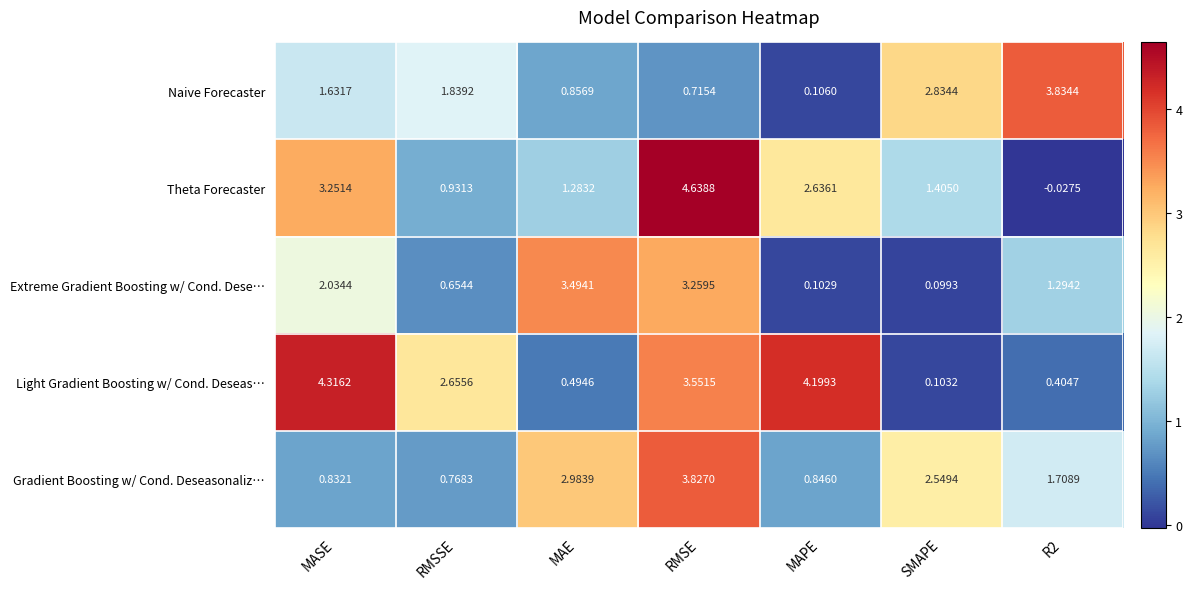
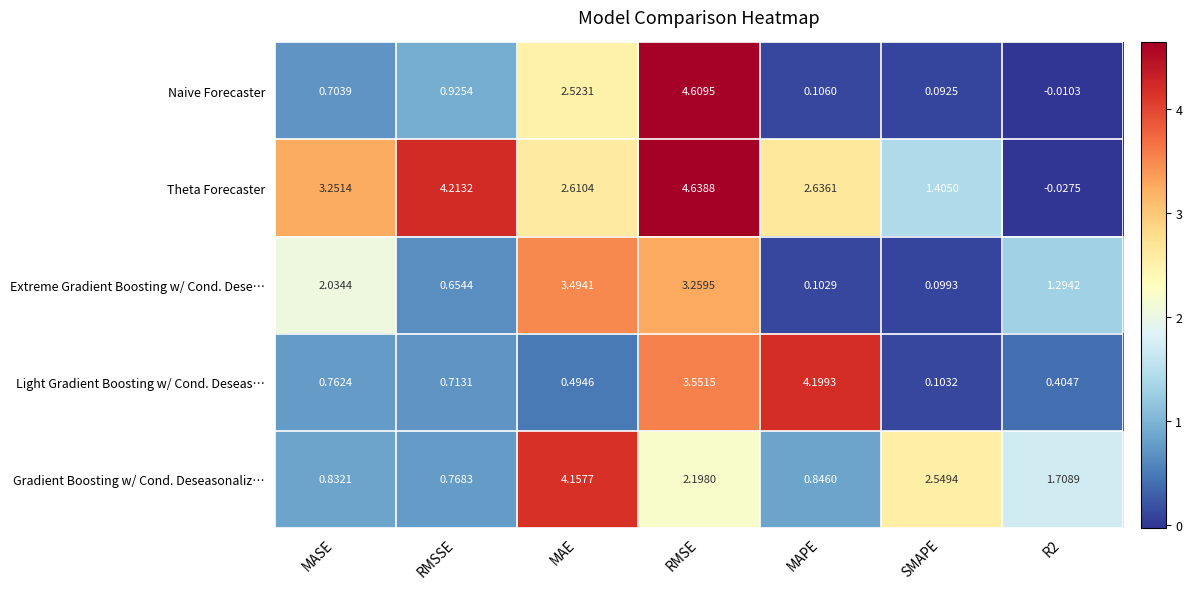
  {
    "Naive Forecaster": {
-     "MASE": 1.6317,
-     "RMSSE": 1.8392,
-     "MAE": 0.8569,
-     "RMSE": 0.7154,
+     "MASE": 0.7039,
+     "RMSSE": 0.9254,
+     "MAE": 2.5231,
+     "RMSE": 4.6095,
      "MAPE": 0.1060,
-     "SMAPE": 2.8344,
-     "R2": 3.8344
+     "SMAPE": 0.0925,
+     "R2": -0.0103
    },
    "Theta Forecaster": {
      "MASE": 3.2514,
-     "RMSSE": 0.9313,
-     "MAE": 1.2832,
+     "RMSSE": 4.2132,
+     "MAE": 2.6104,
      "RMSE": 4.6388,
      "MAPE": 2.6361,
      "SMAPE": 1.4050,
      "R2": -0.0275
    },
    "Extreme Gradient Boosting w/ Cond. Dese…": {
      "MASE": 2.0344,
      "RMSSE": 0.6544,
      "MAE": 3.4941,
      "RMSE": 3.2595,
      "MAPE": 0.1029,
      "SMAPE": 0.0993,
      "R2": 1.2942
    },
    "Light Gradient Boosting w/ Cond. Deseas…": {
-     "MASE": 4.3162,
-     "RMSSE": 2.6556,
+     "MASE": 0.7624,
+     "RMSSE": 0.7131,
      "MAE": 0.4946,
      "RMSE": 3.5515,
      "MAPE": 4.1993,
      "SMAPE": 0.1032,
      "R2": 0.4047
    },
    "Gradient Boosting w/ Cond. Deseasonaliz…": {
      "MASE": 0.8321,
      "RMSSE": 0.7683,
-     "MAE": 2.9839,
-     "RMSE": 3.8270,
+     "MAE": 4.1577,
+     "RMSE": 2.1980,
      "MAPE": 0.8460,
      "SMAPE": 2.5494,
      "R2": 1.7089
    }
  }
